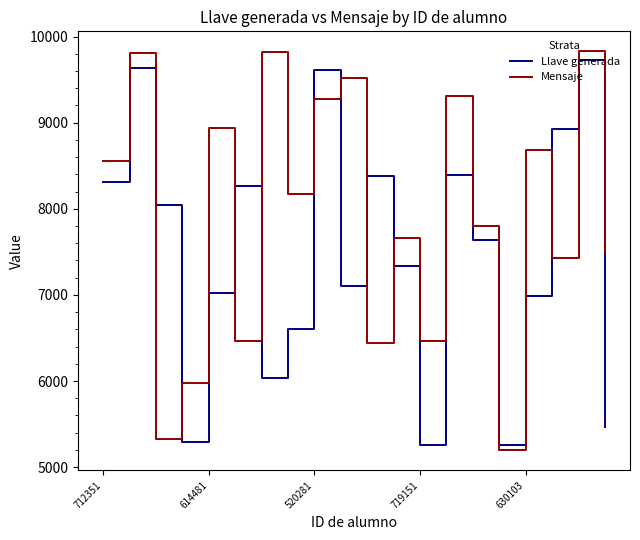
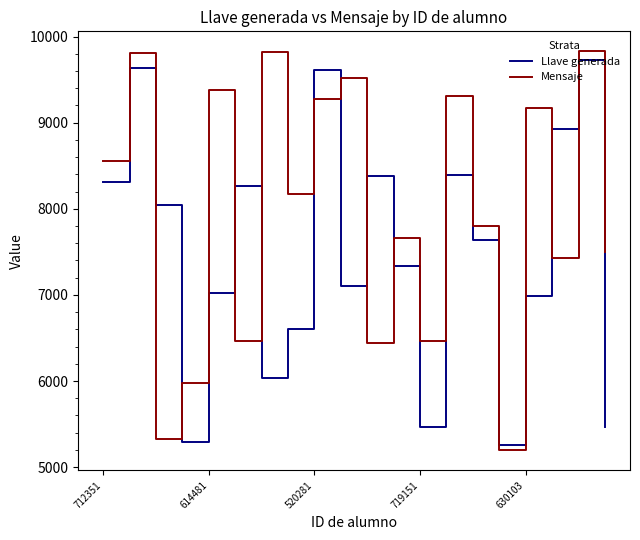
  {
    "Llave generada": {
      "712351": 8300,
      "614481": 7000,
      "520281": 9600,
-     "719151": 5300,
+     "719151": 5500,
      "630103": 7000
    },
    "Mensaje": {
      "712351": 8600,
-     "614481": 8900,
+     "614481": 9400,
      "520281": 9300,
      "719151": 6500,
-     "630103": 8700
+     "630103": 9200
    }
  }
